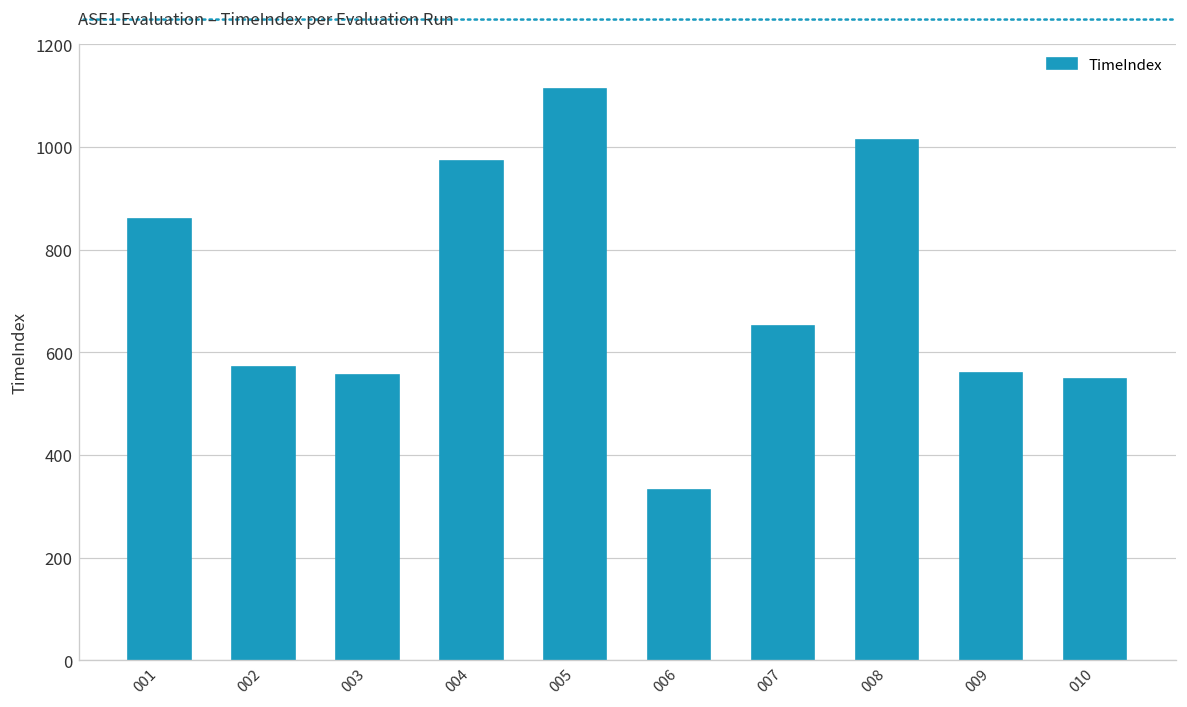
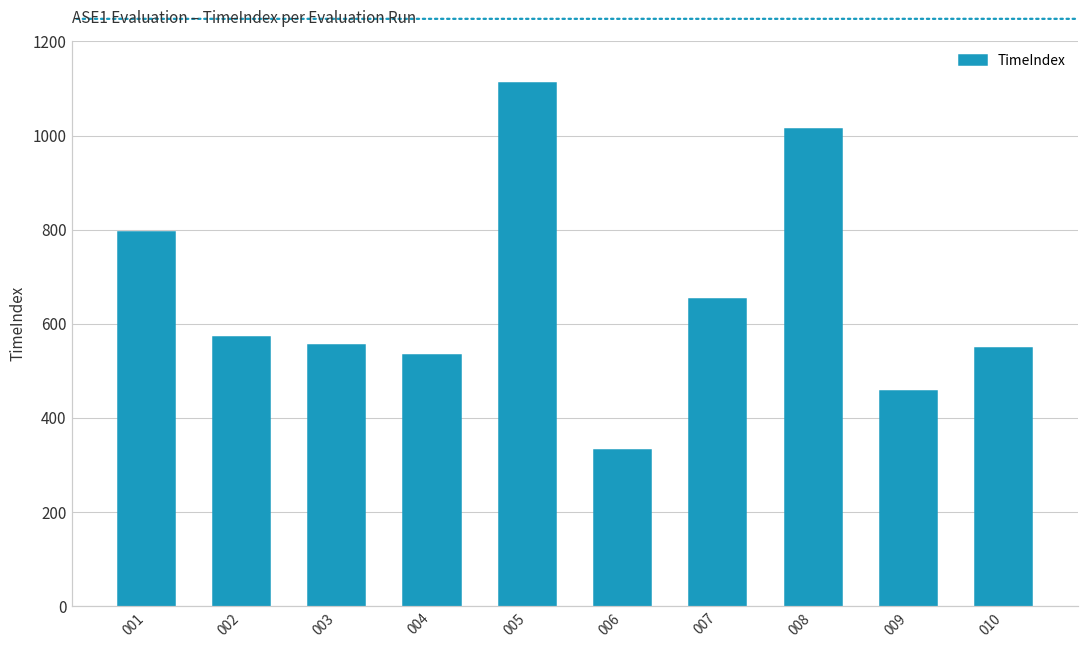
  {
-   "001": 860,
+   "001": 800,
    "002": 570,
    "003": 560,
-   "004": 970,
+   "004": 530,
    "005": 1110,
    "006": 330,
    "007": 650,
    "008": 1010,
-   "009": 560,
+   "009": 460,
    "010": 550
  }
